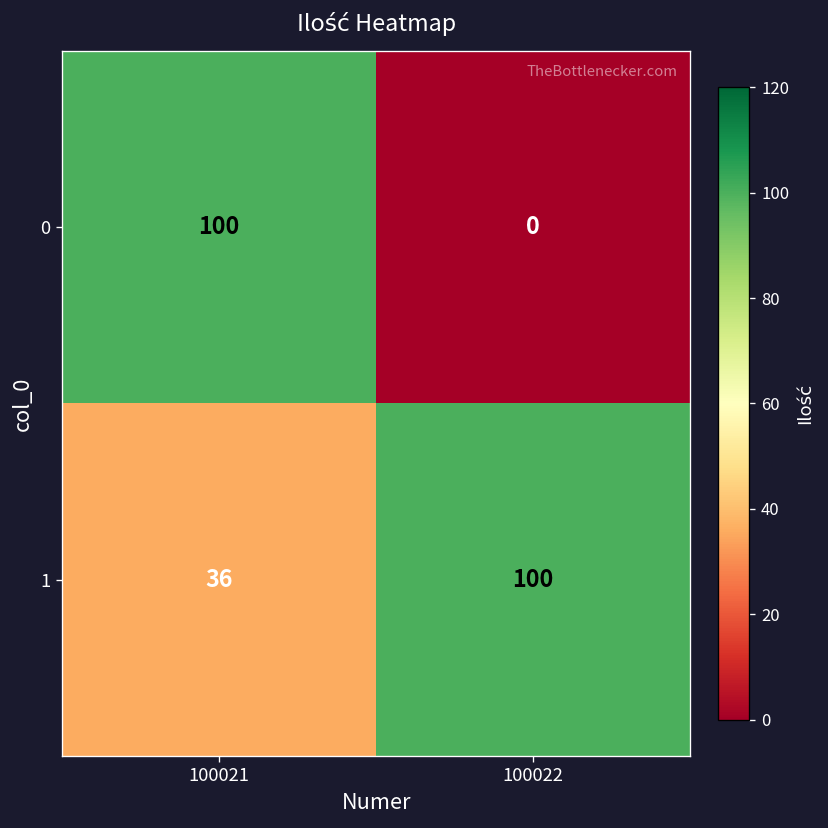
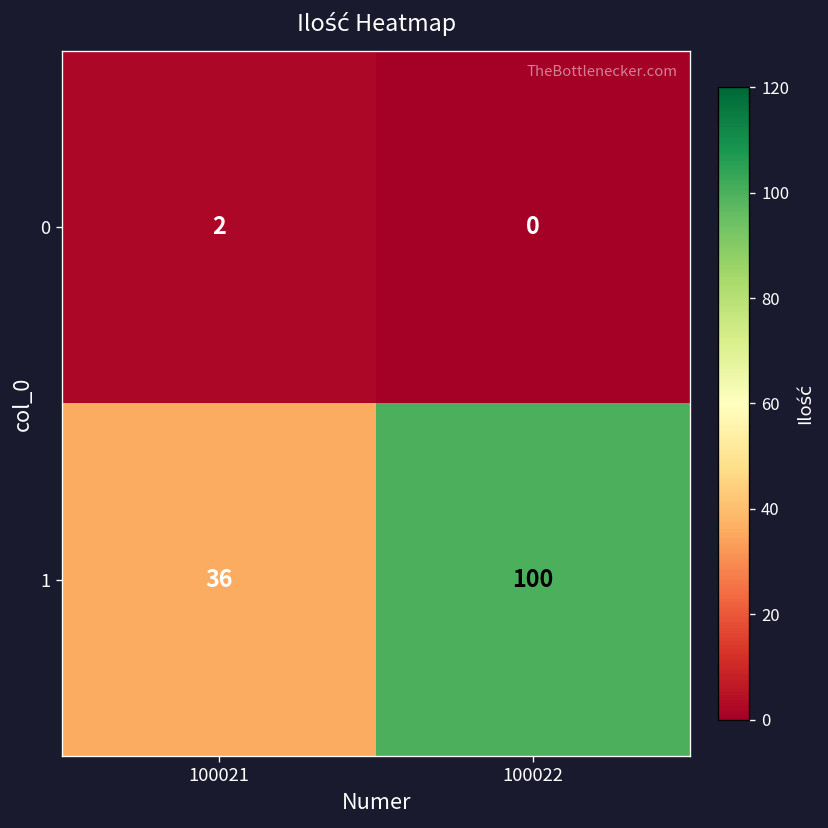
  {
    "0": {
-     "100021": 100
+     "100021": 2
    },
    "1": {
      "100021": 36,
      "100022": 100
    }
  }
